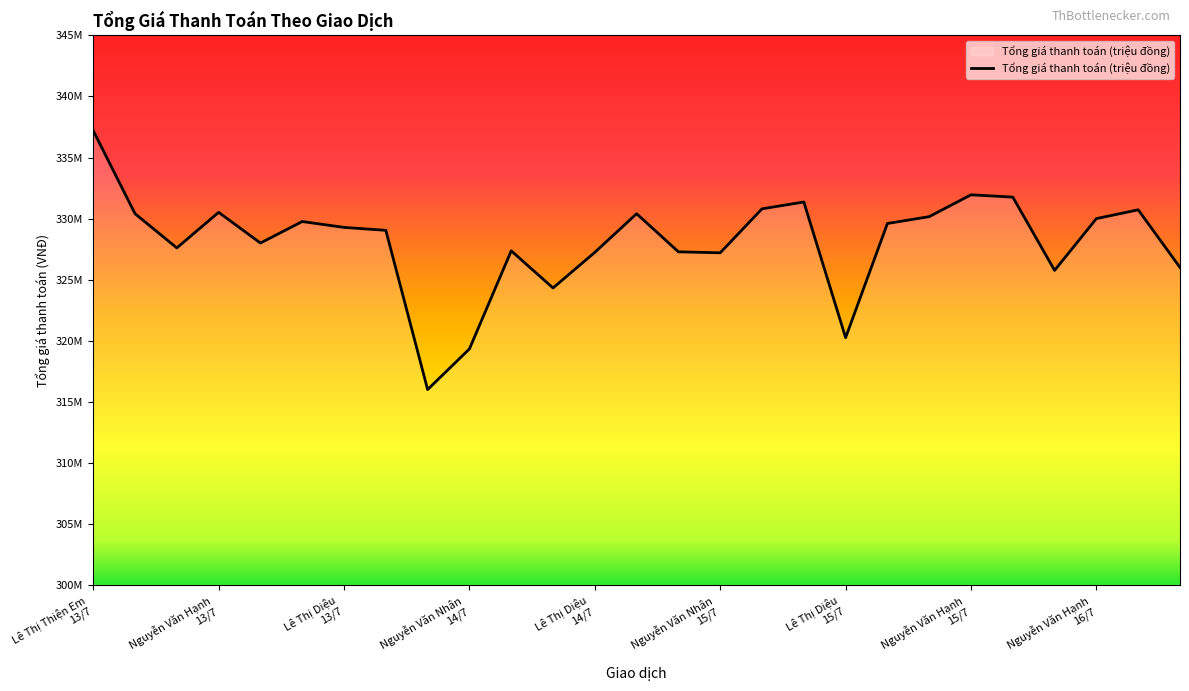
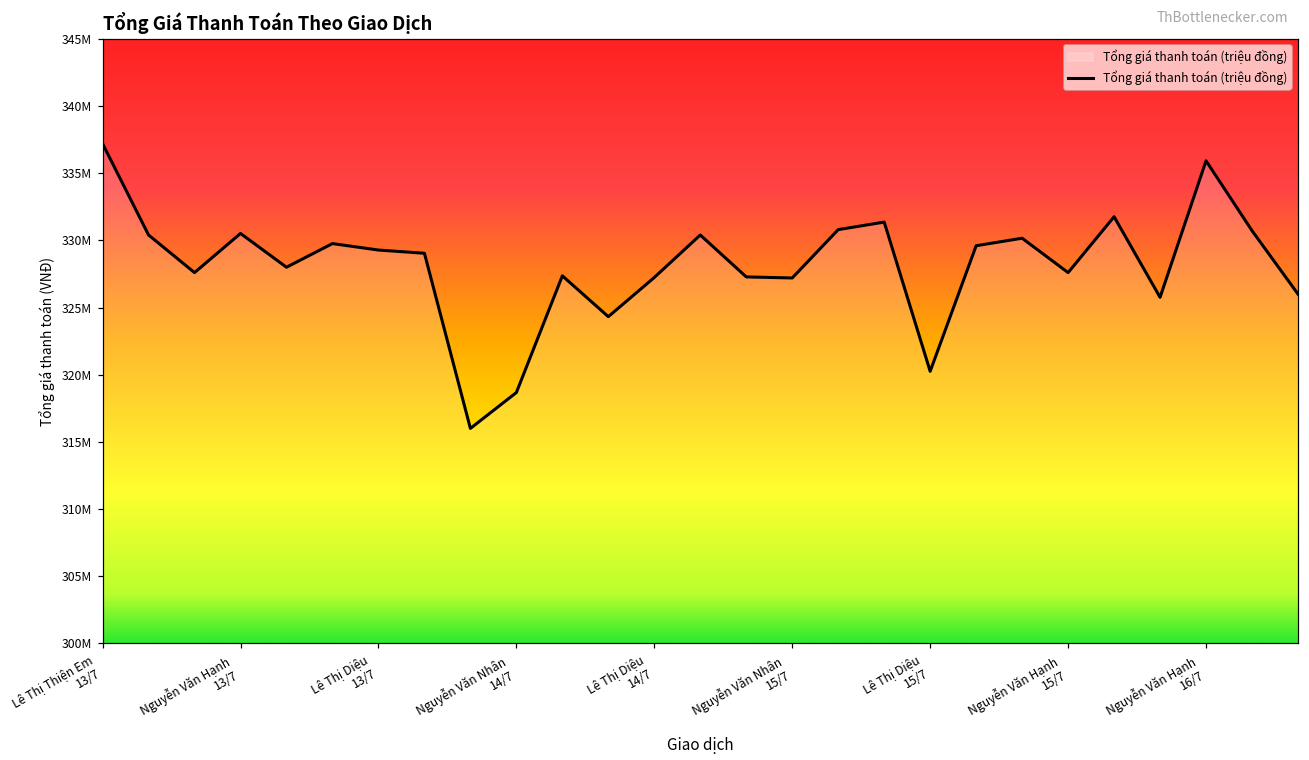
  {
    "Lê Thị Thiện Em 13/7": 337200000,
    "Nguyễn Văn Hạnh 13/7": 330500000,
    "Lê Thị Diệu 13/7": 329300000,
-   "Nguyễn Văn Nhân 14/7": 319300000,
+   "Nguyễn Văn Nhân 14/7": 318700000,
    "Lê Thị Diệu 14/7": 327200000,
    "Nguyễn Văn Nhân 15/7": 327200000,
    "Lê Thị Diệu 15/7": 320300000,
-   "Nguyễn Văn Hạnh 15/7": 331900000,
-   "Nguyễn Văn Hạnh 16/7": 330000000
+   "Nguyễn Văn Hạnh 15/7": 327600000,
+   "Nguyễn Văn Hạnh 16/7": 335900000
  }
